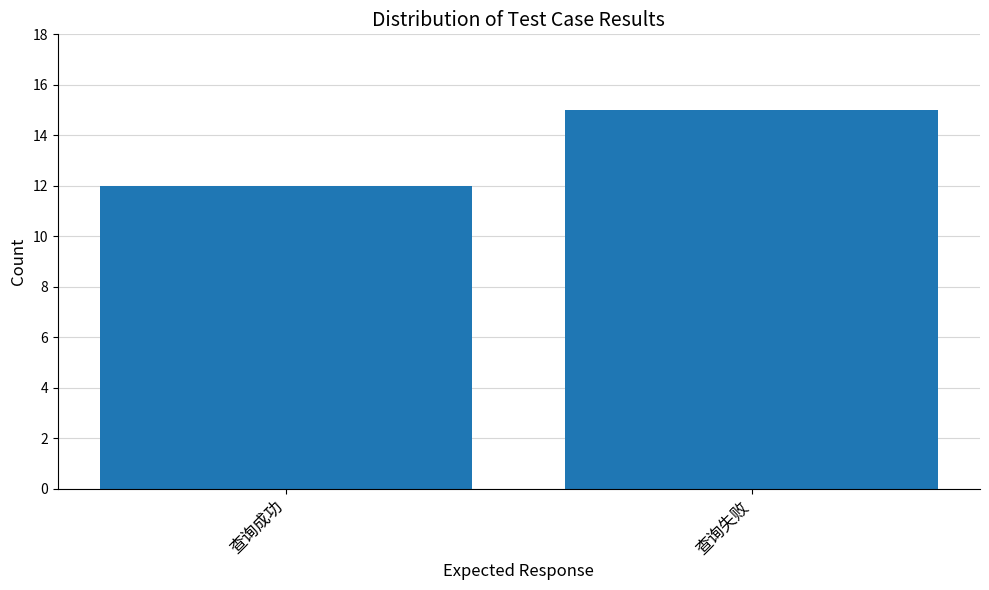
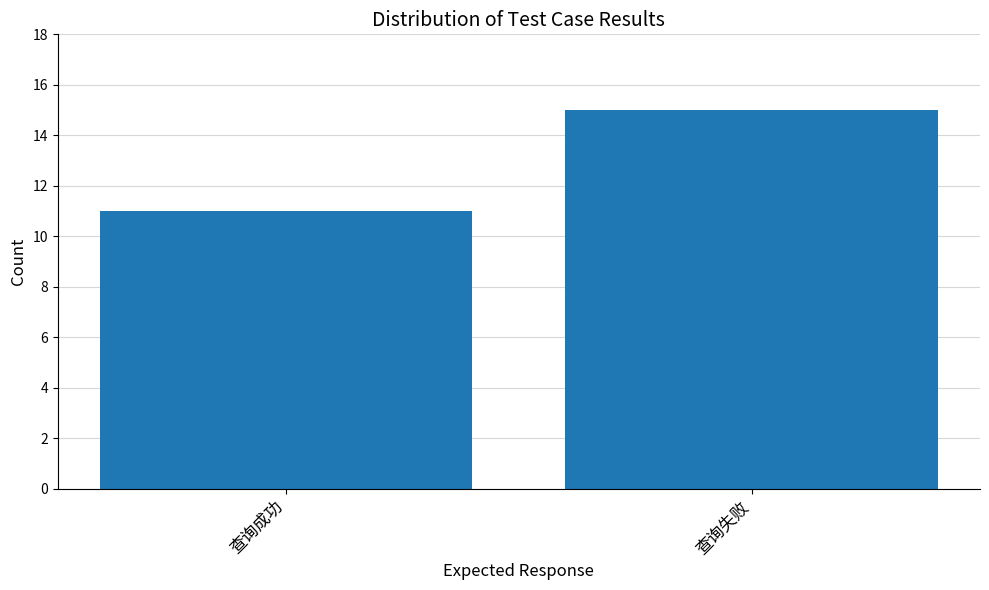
  {
-   "查询成功": 12,
+   "查询成功": 11,
    "查询失败": 15
  }
